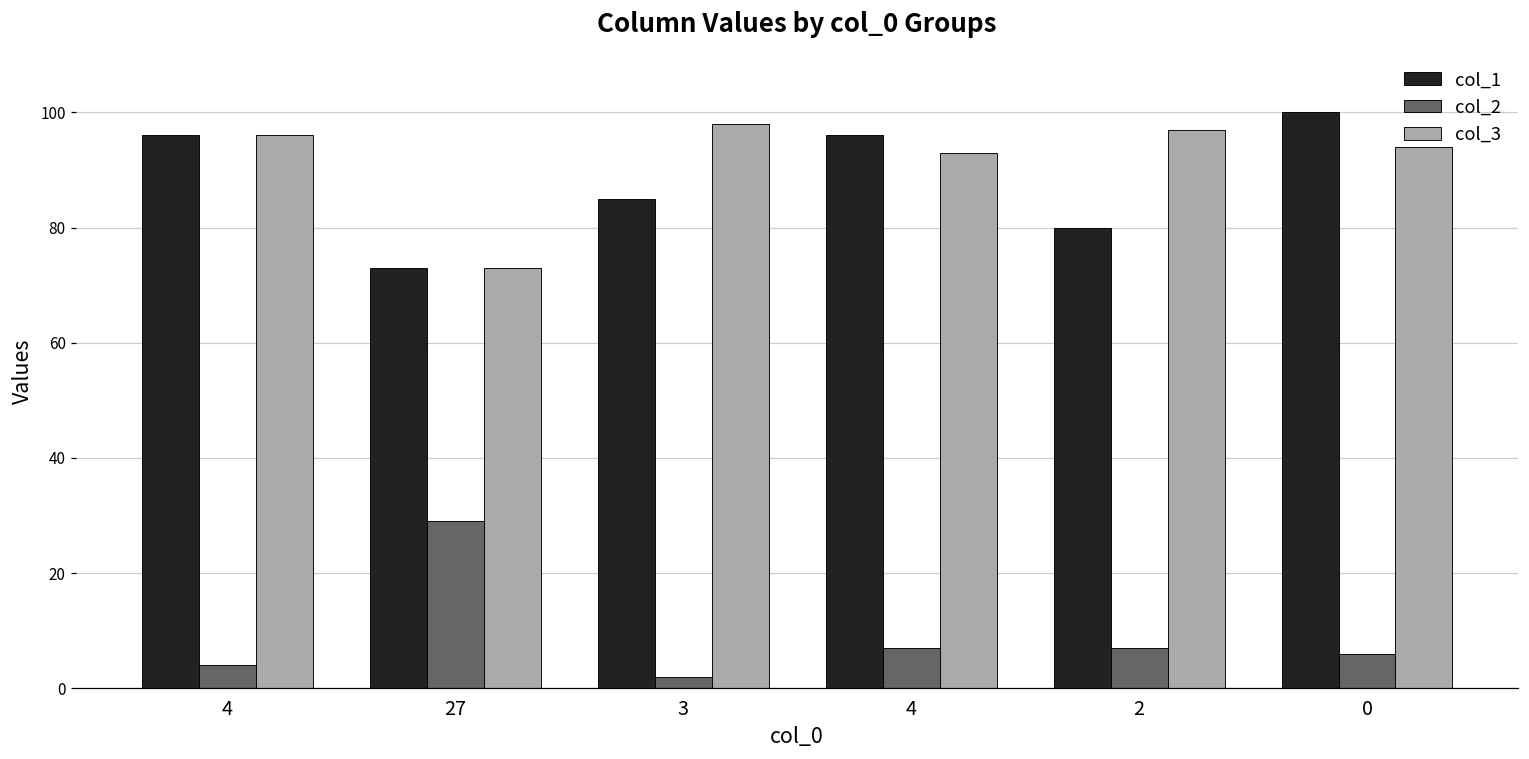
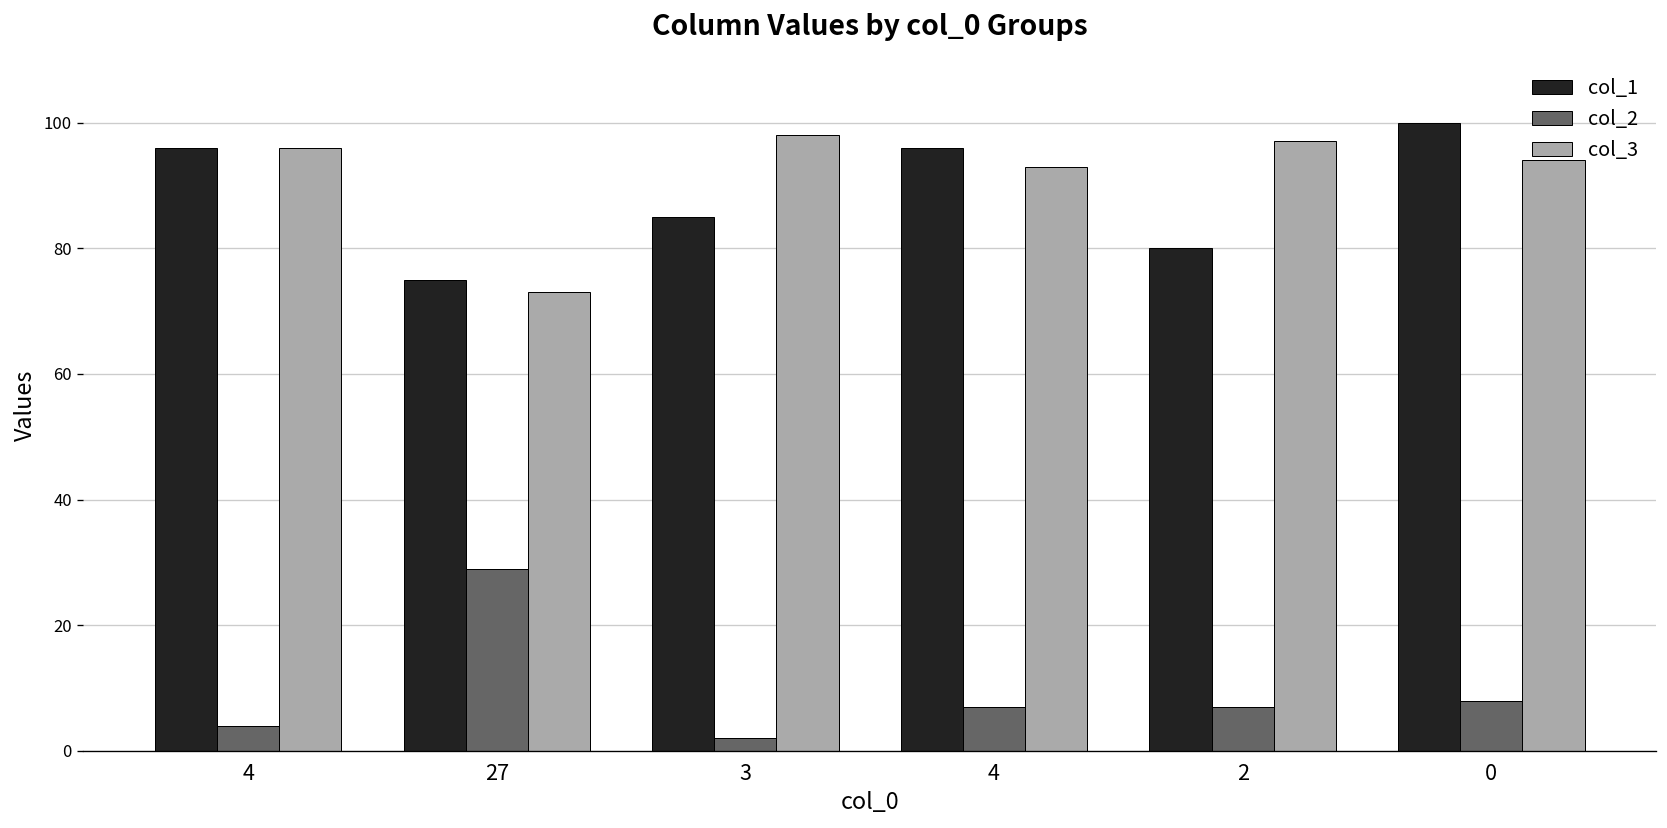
  {
    "col_1": {
-     "27": 73,
+     "27": 75,
      "3": 85,
      "2": 80,
      "0": 100
    },
    "col_2": {
      "27": 29,
      "3": 2,
      "2": 7,
-     "0": 6
+     "0": 8
    },
    "col_3": {
      "27": 73,
      "3": 98,
      "2": 97,
      "0": 94
    }
  }
